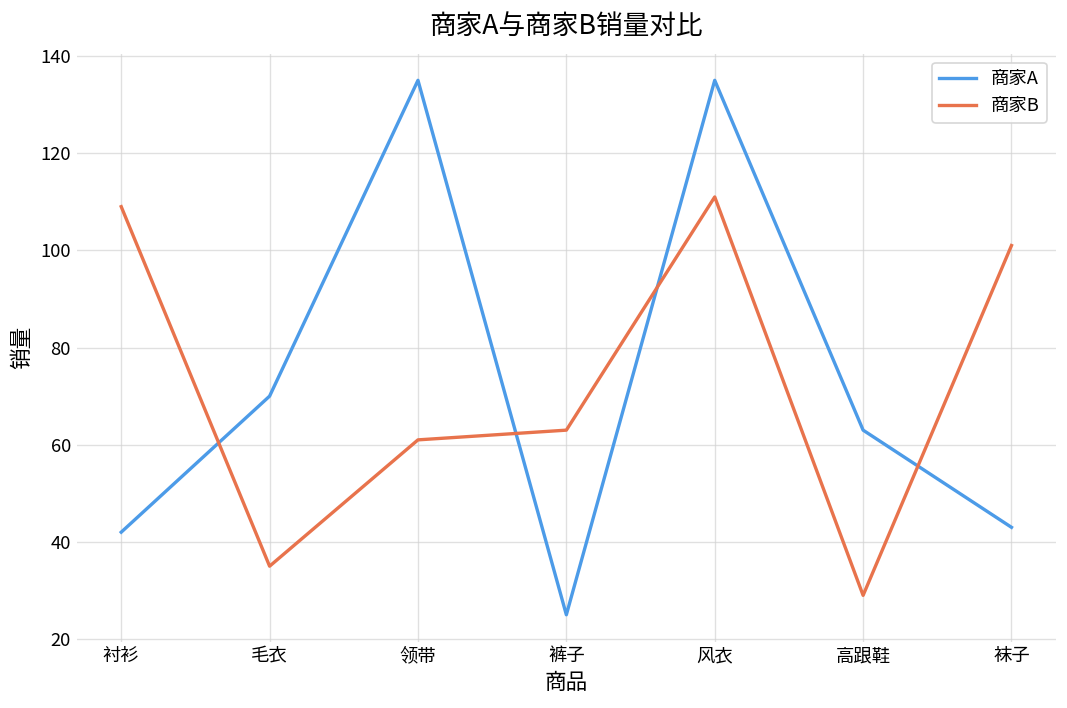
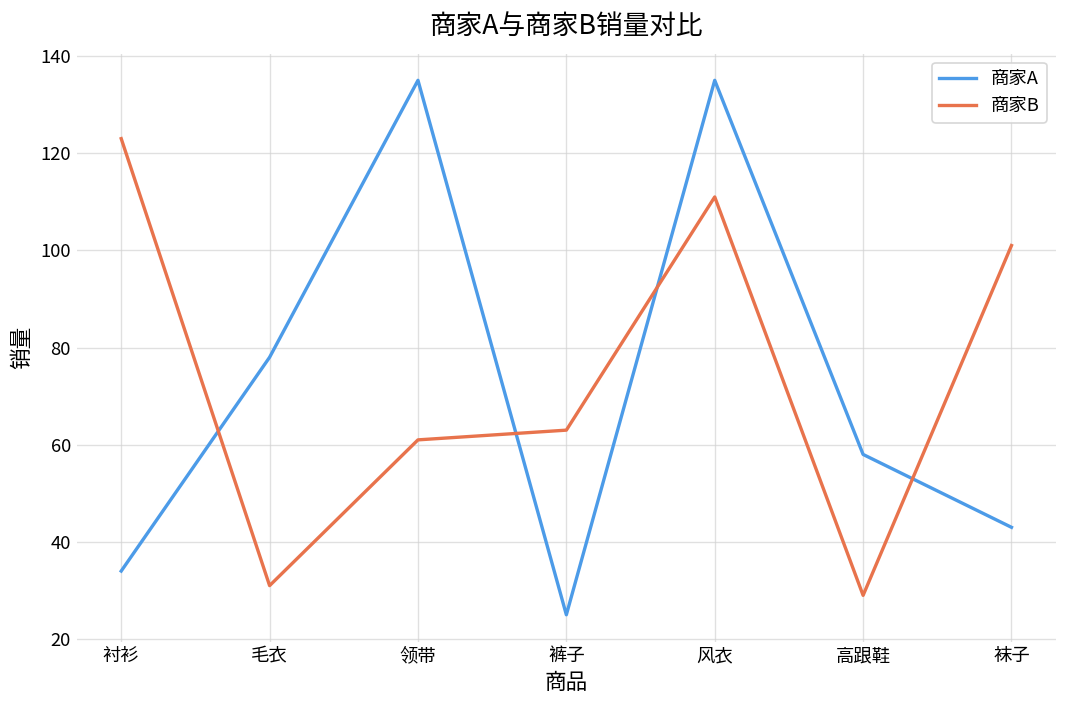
  {
    "商家A": {
-     "衬衫": 42,
-     "毛衣": 70,
+     "衬衫": 34,
+     "毛衣": 78,
      "领带": 135,
      "裤子": 25,
      "风衣": 135,
-     "高跟鞋": 63,
+     "高跟鞋": 58,
      "袜子": 43
    },
    "商家B": {
-     "衬衫": 109,
-     "毛衣": 35,
+     "衬衫": 123,
+     "毛衣": 31,
      "领带": 61,
      "裤子": 63,
      "风衣": 111,
      "高跟鞋": 29,
      "袜子": 101
    }
  }
